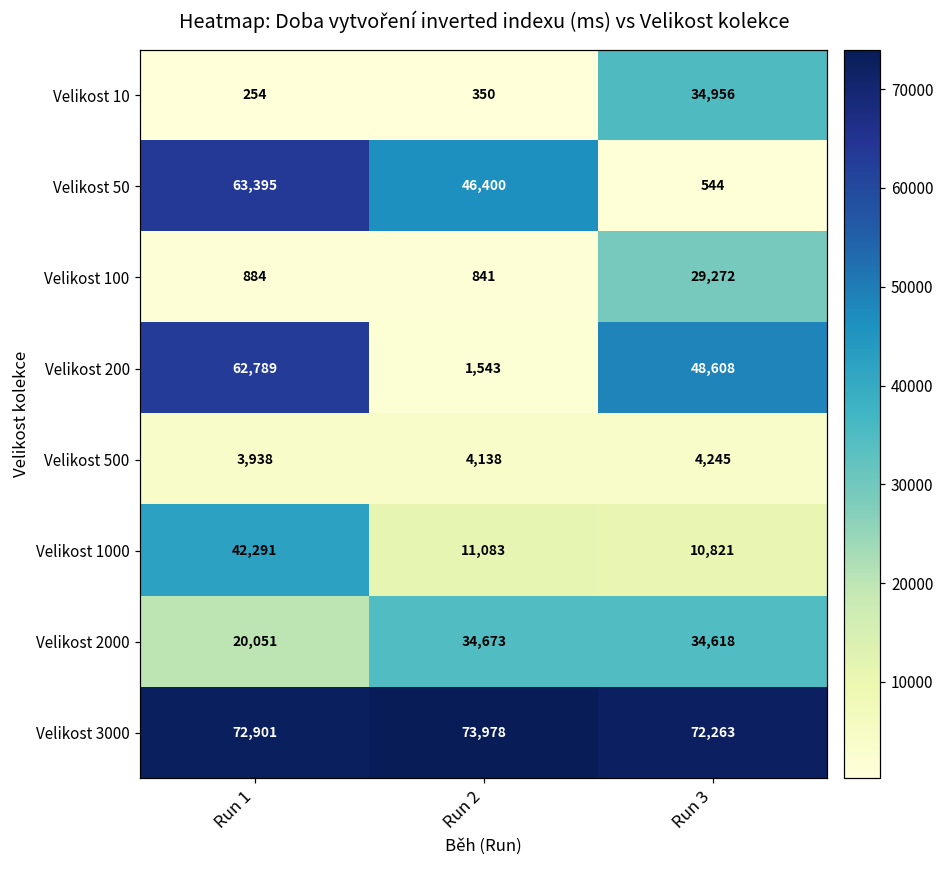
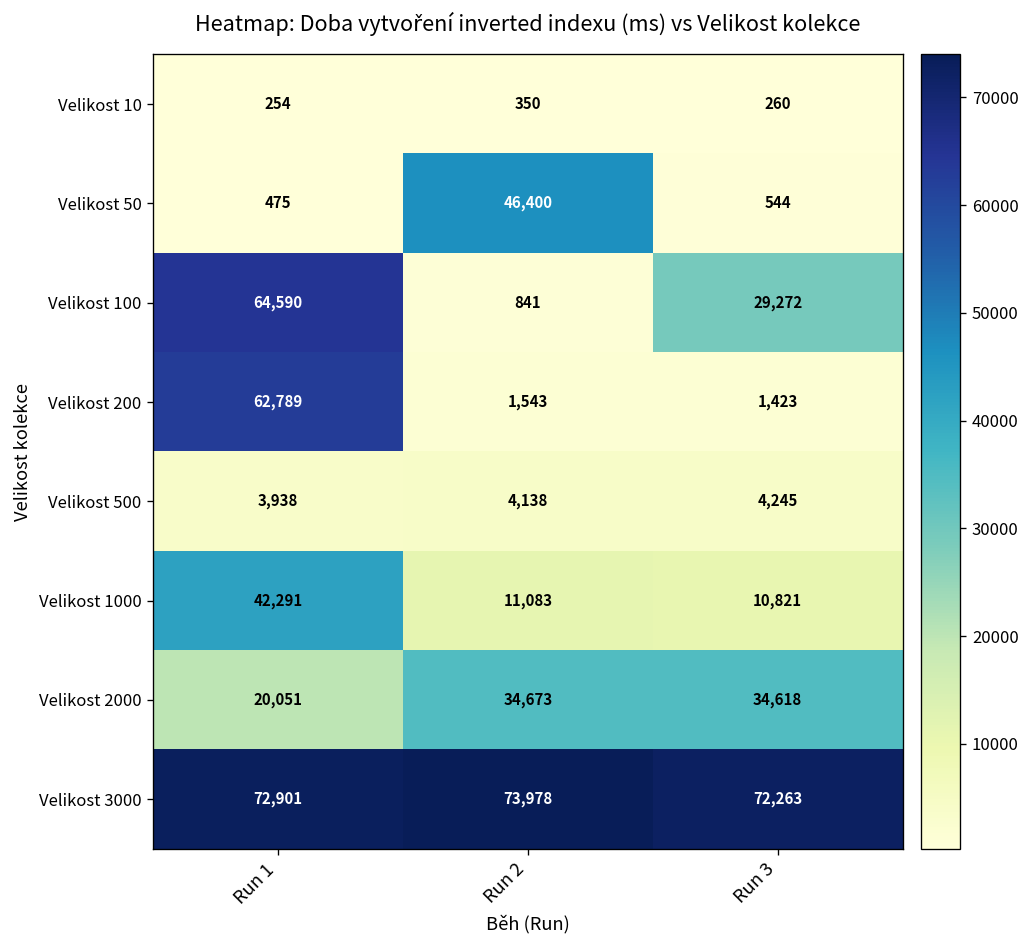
  {
    "Velikost 10": {
      "Run 1": "254",
      "Run 2": "350",
-     "Run 3": "34,956"
+     "Run 3": "260"
    },
    "Velikost 50": {
-     "Run 1": "63,395",
+     "Run 1": "475",
      "Run 2": "46,400",
      "Run 3": "544"
    },
    "Velikost 100": {
-     "Run 1": "884",
+     "Run 1": "64,590",
      "Run 2": "841",
      "Run 3": "29,272"
    },
    "Velikost 200": {
      "Run 1": "62,789",
      "Run 2": "1,543",
-     "Run 3": "48,608"
+     "Run 3": "1,423"
    },
    "Velikost 500": {
      "Run 1": "3,938",
      "Run 2": "4,138",
      "Run 3": "4,245"
    },
    "Velikost 1000": {
      "Run 1": "42,291",
      "Run 2": "11,083",
      "Run 3": "10,821"
    },
    "Velikost 2000": {
      "Run 1": "20,051",
      "Run 2": "34,673",
      "Run 3": "34,618"
    },
    "Velikost 3000": {
      "Run 1": "72,901",
      "Run 2": "73,978",
      "Run 3": "72,263"
    }
  }
